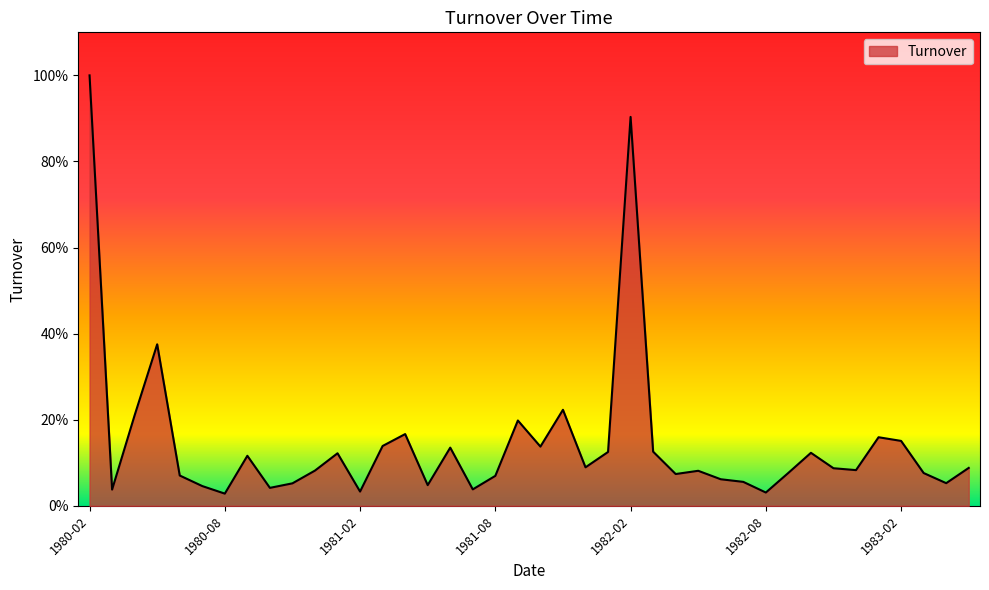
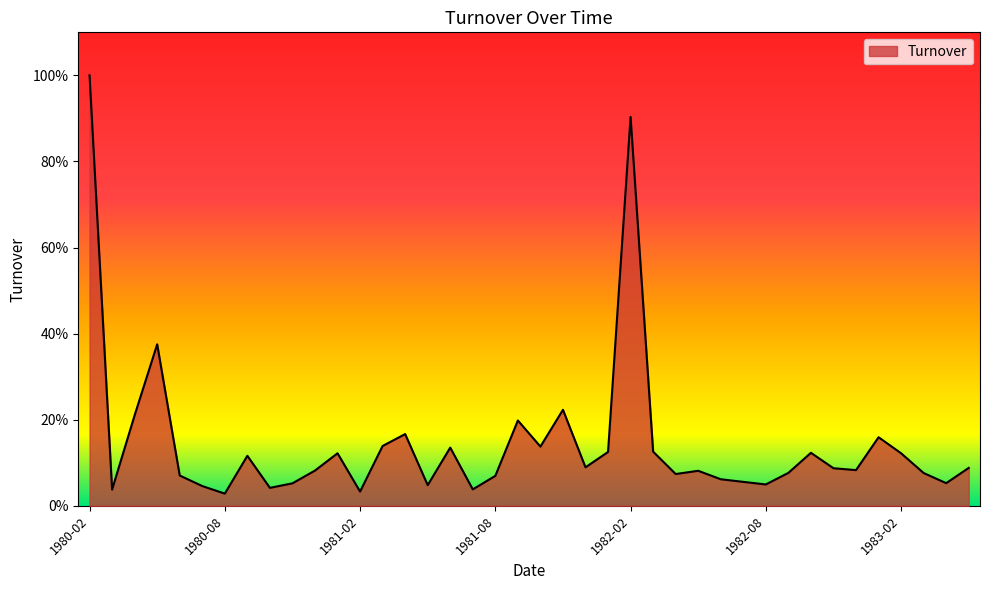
  {
    "1980-02": "100%",
    "1980-08": "3%",
    "1981-02": "3%",
    "1981-08": "7%",
    "1982-02": "90%",
-   "1982-08": "3%",
-   "1983-02": "15%"
+   "1982-08": "5%",
+   "1983-02": "12%"
  }
